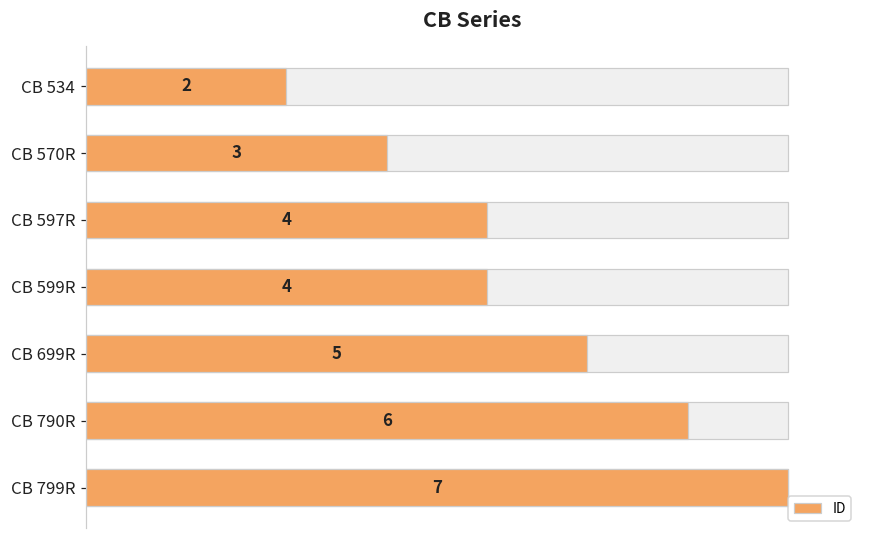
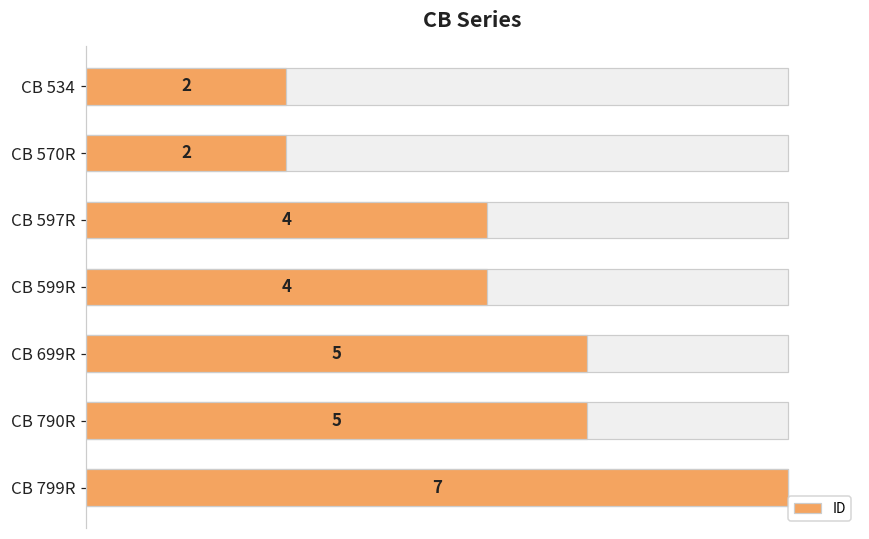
  {
    "ID": {
-     "CB 570R": 3,
-     "CB 790R": 6,
+     "CB 570R": 2,
+     "CB 790R": 5,
      "CB 799R": 7
    }
  }
